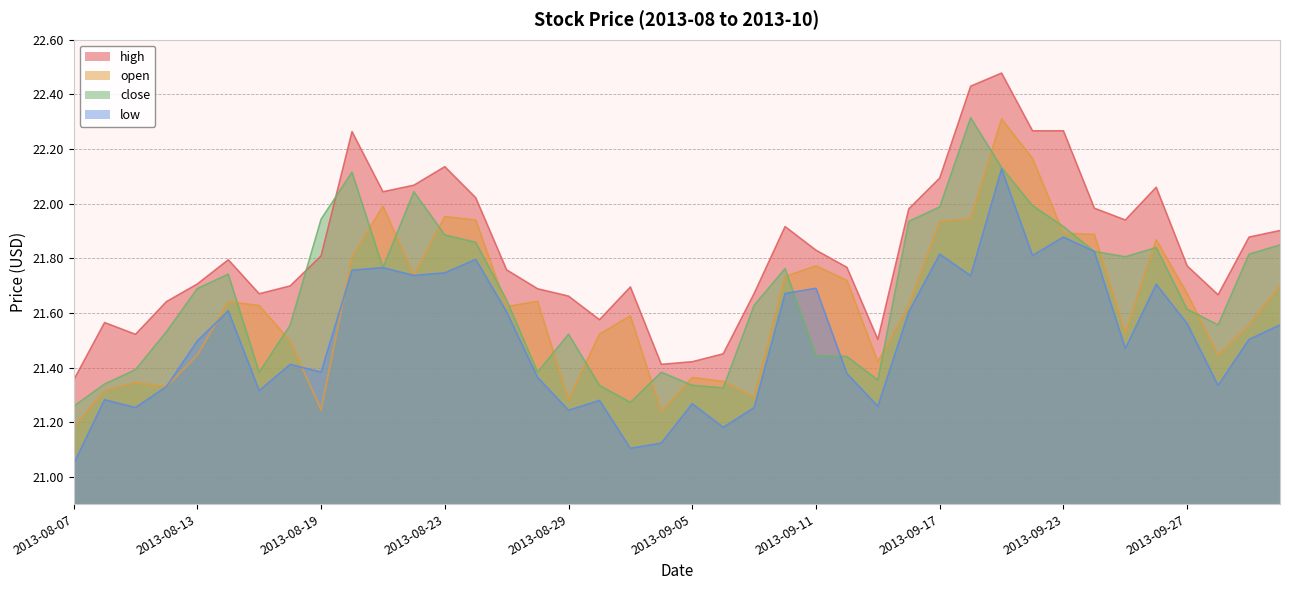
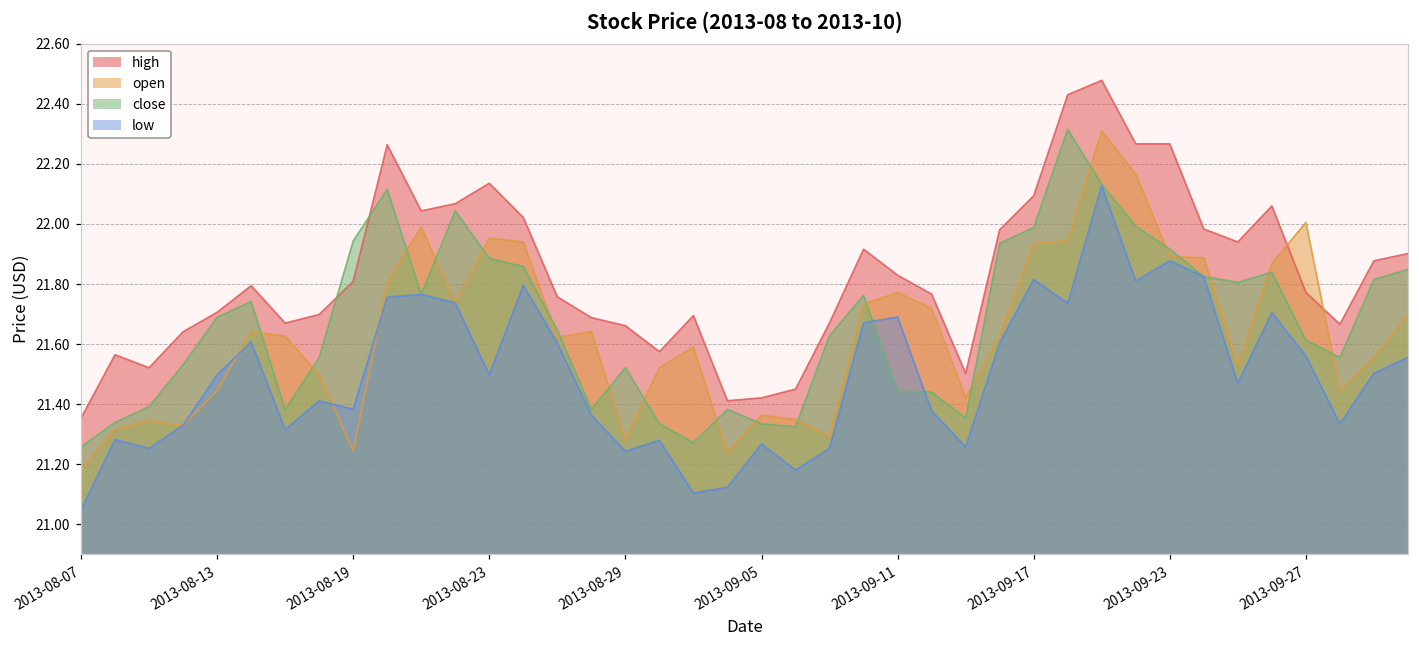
  {
    "high": {
      "2013-08-07": 21.35,
      "2013-08-13": 21.71,
      "2013-08-19": 21.81,
      "2013-08-23": 22.14,
      "2013-08-29": 21.66,
      "2013-09-05": 21.42,
      "2013-09-11": 21.83,
      "2013-09-17": 22.09,
      "2013-09-23": 22.27,
      "2013-09-27": 21.77
    },
    "open": {
      "2013-08-07": 21.18,
      "2013-08-13": 21.45,
      "2013-08-19": 21.24,
      "2013-08-23": 21.95,
      "2013-08-29": 21.28,
      "2013-09-05": 21.36,
      "2013-09-11": 21.77,
      "2013-09-17": 21.94,
      "2013-09-23": 21.89,
-     "2013-09-27": 21.67
+     "2013-09-27": 22.01
    },
    "close": {
      "2013-08-07": 21.26,
      "2013-08-13": 21.69,
      "2013-08-19": 21.94,
      "2013-08-23": 21.89,
      "2013-08-29": 21.52,
      "2013-09-05": 21.33,
      "2013-09-11": 21.44,
      "2013-09-17": 21.99,
      "2013-09-23": 21.92,
      "2013-09-27": 21.61
    },
    "low": {
      "2013-08-07": 21.05,
      "2013-08-13": 21.50,
      "2013-08-19": 21.38,
-     "2013-08-23": 21.75,
+     "2013-08-23": 21.50,
      "2013-08-29": 21.24,
      "2013-09-05": 21.27,
      "2013-09-11": 21.69,
      "2013-09-17": 21.82,
      "2013-09-23": 21.88,
      "2013-09-27": 21.56
    }
  }
